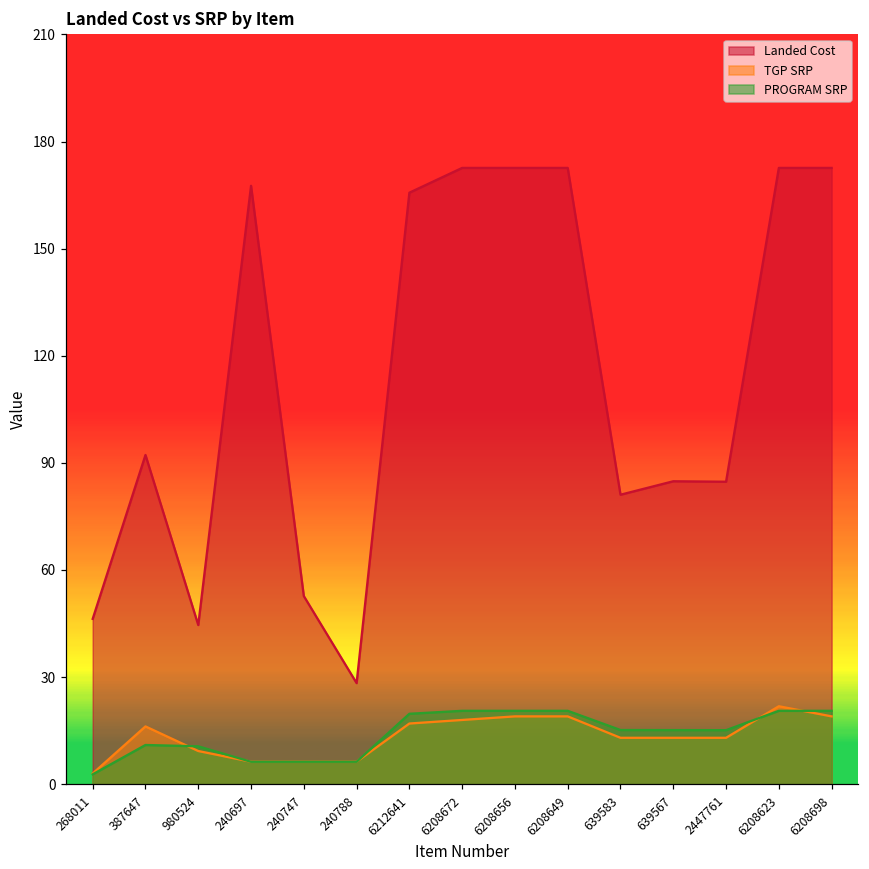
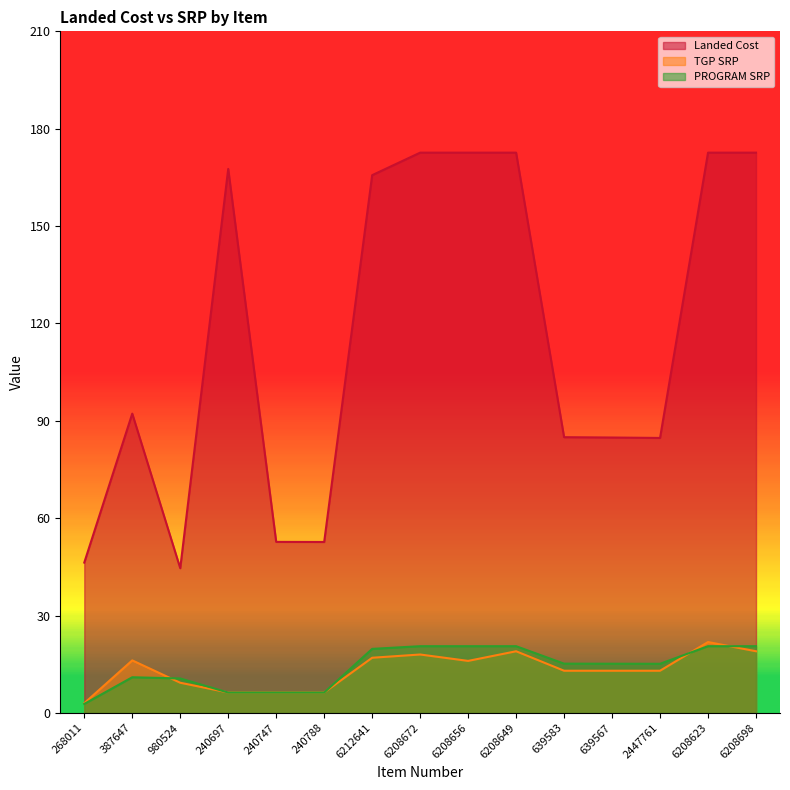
  {
    "Landed Cost": {
      "268011": 46,
      "387647": 92,
      "980524": 45,
      "240697": 168,
      "240747": 53,
-     "240788": 28,
+     "240788": 53,
      "6212641": 166,
      "6208672": 173,
      "6208656": 173,
      "6208649": 173,
-     "639583": 81,
+     "639583": 85,
      "639567": 85,
      "2447761": 85,
      "6208623": 173,
      "6208698": 173
    },
    "TGP SRP": {
      "387647": 16,
      "980524": 9,
      "6212641": 17,
      "6208672": 18,
-     "6208656": 19,
+     "6208656": 16,
      "6208649": 19,
      "639583": 13,
      "639567": 13,
      "2447761": 13,
      "6208623": 22,
      "6208698": 19
    },
    "PROGRAM SRP": {
      "387647": 11,
      "980524": 11,
      "6212641": 20,
      "6208672": 21,
      "6208656": 21,
      "6208649": 21,
      "639583": 15,
      "639567": 15,
      "2447761": 15,
      "6208623": 21,
      "6208698": 21
    }
  }
